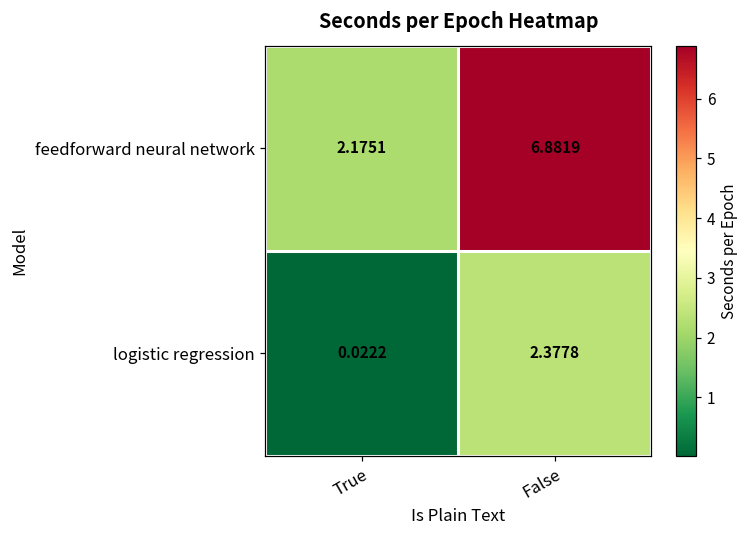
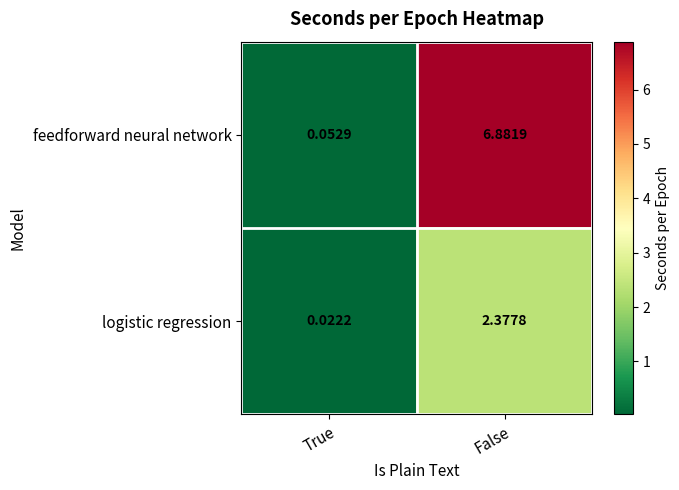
  {
    "feedforward neural network": {
-     "True": 2.1751,
+     "True": 0.0529,
      "False": 6.8819
    },
    "logistic regression": {
      "True": 0.0222,
      "False": 2.3778
    }
  }
